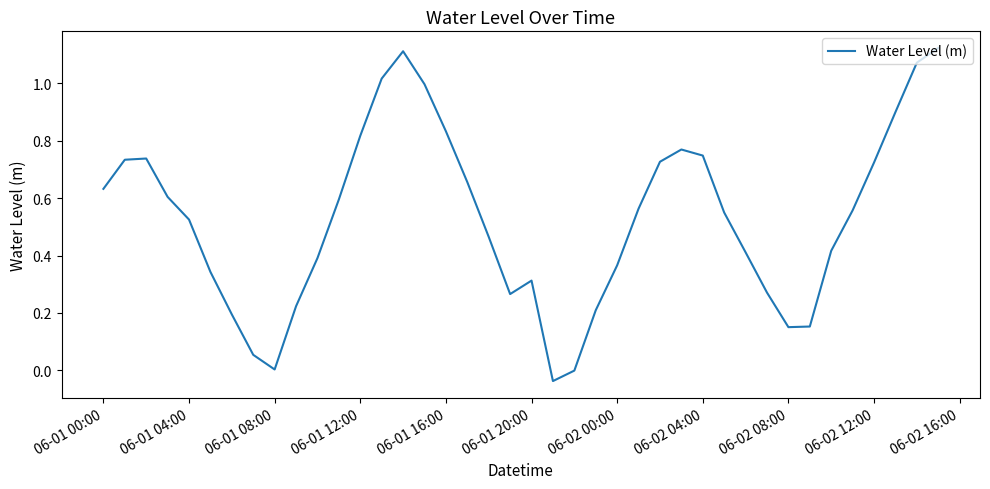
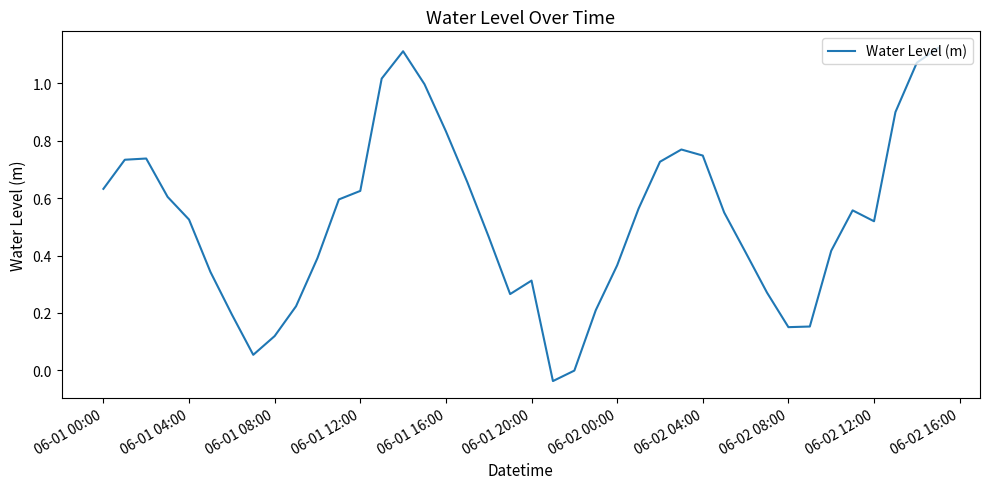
  {
    "06-01 00:00": 0.63,
    "06-01 04:00": 0.53,
-   "06-01 08:00": 0.00,
-   "06-01 12:00": 0.82,
+   "06-01 08:00": 0.12,
+   "06-01 12:00": 0.63,
    "06-01 16:00": 0.83,
    "06-01 20:00": 0.31,
    "06-02 00:00": 0.37,
    "06-02 04:00": 0.75,
    "06-02 08:00": 0.15,
-   "06-02 12:00": 0.72
+   "06-02 12:00": 0.52
  }
